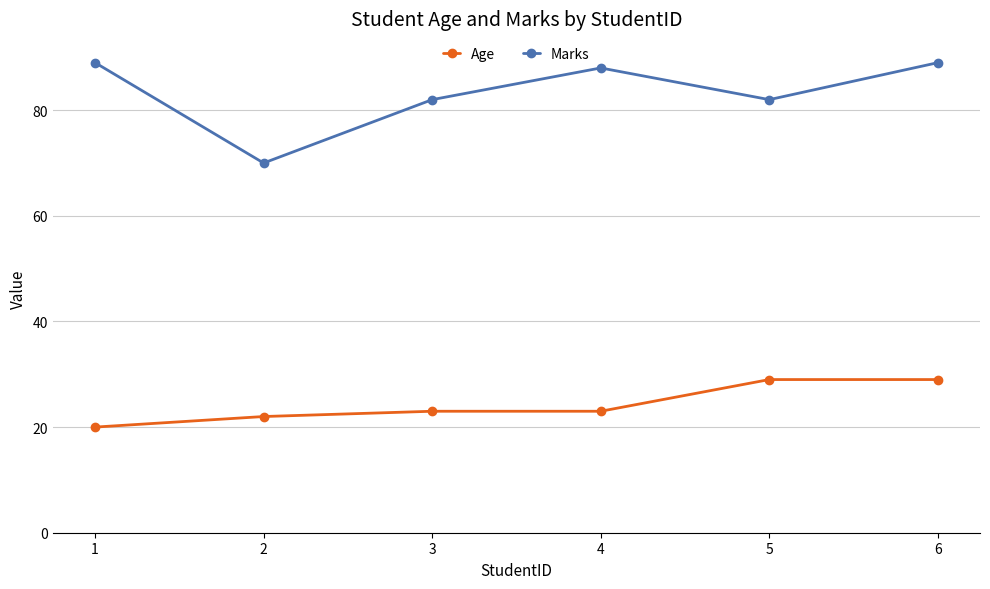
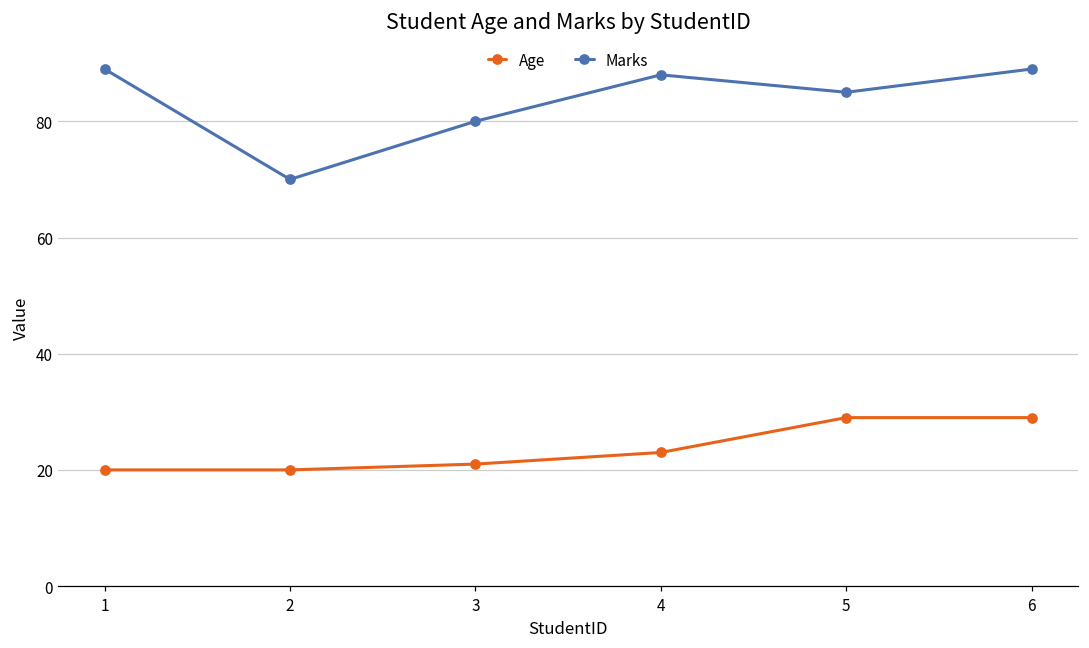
  {
    "Age": {
      "1": 20,
-     "2": 22,
-     "3": 23,
+     "2": 20,
+     "3": 21,
      "4": 23,
      "5": 29,
      "6": 29
    },
    "Marks": {
      "1": 89,
      "2": 70,
-     "3": 82,
+     "3": 80,
      "4": 88,
-     "5": 82,
+     "5": 85,
      "6": 89
    }
  }
